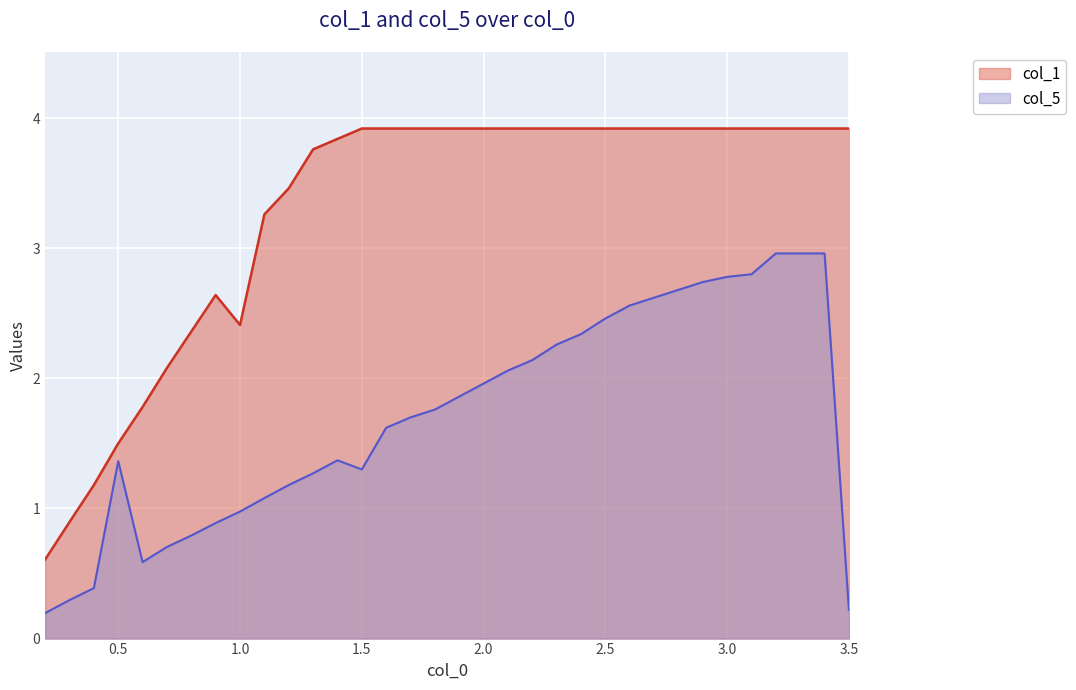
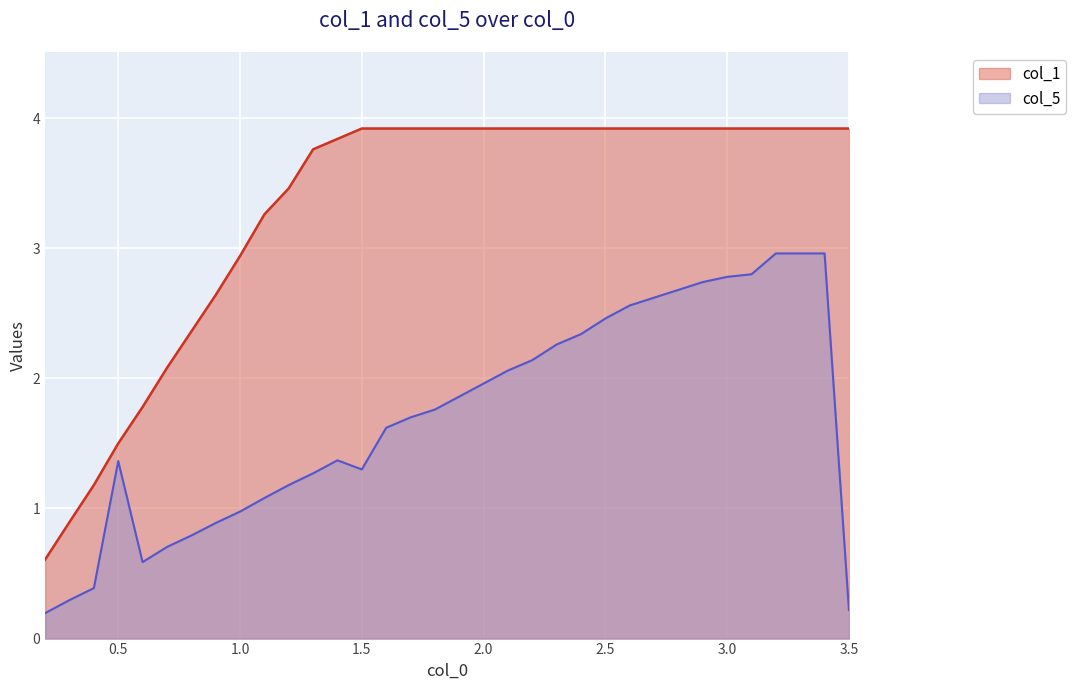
  {
    "col_1": {
      "0.5": 1.50,
-     "1.0": 2.41,
+     "1.0": 2.94,
      "1.5": 3.92,
      "2.0": 3.92,
      "2.5": 3.92,
      "3.0": 3.92,
      "3.5": 3.92
    },
    "col_5": {
      "0.5": 1.36,
      "1.0": 0.98,
      "1.5": 1.30,
      "2.0": 1.96,
      "2.5": 2.46,
      "3.0": 2.78,
      "3.5": 0.22
    }
  }
